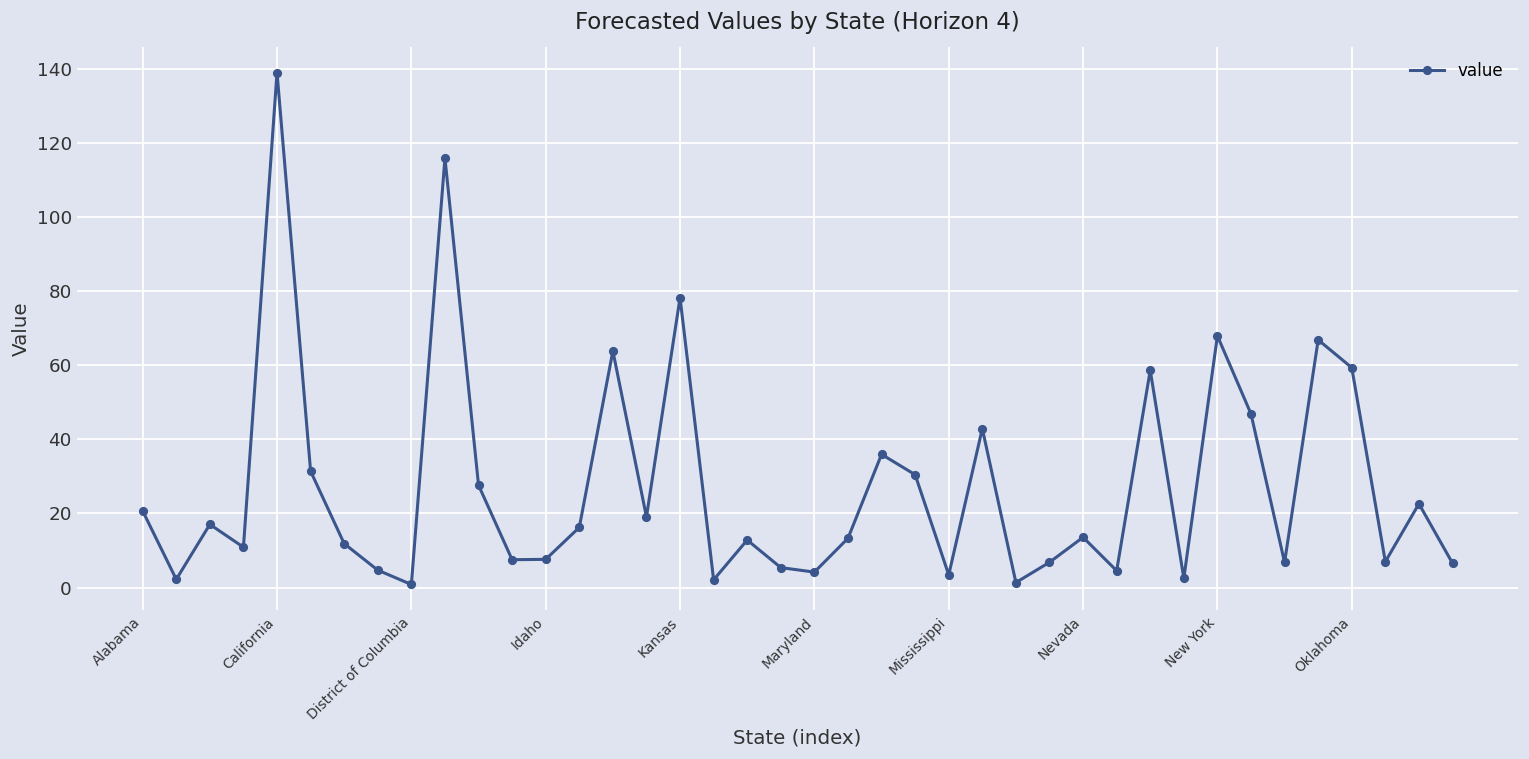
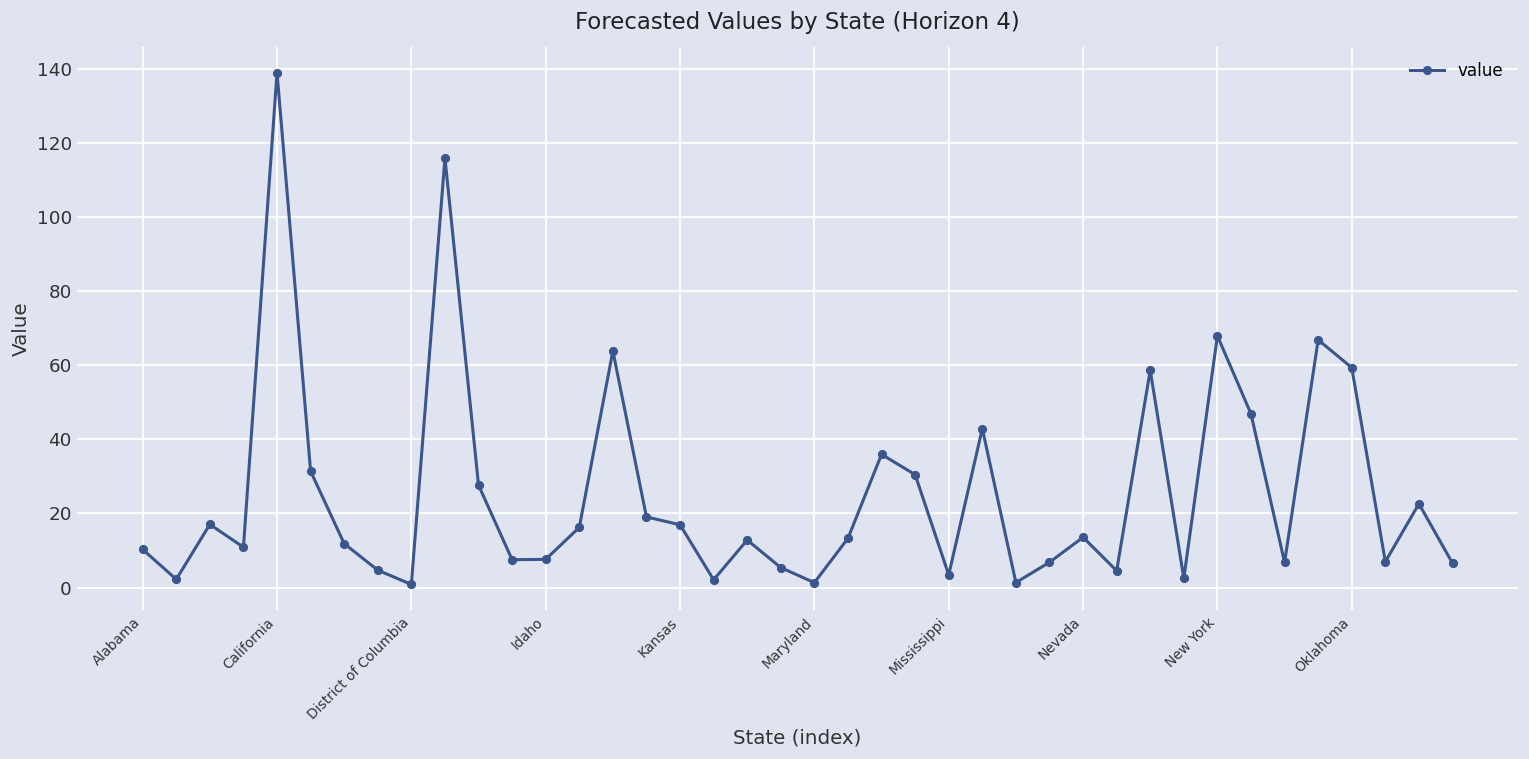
  {
-   "Alabama": 21,
+   "Alabama": 10,
    "California": 139,
    "District of Columbia": 1,
    "Idaho": 8,
-   "Kansas": 78,
-   "Maryland": 4,
+   "Kansas": 17,
+   "Maryland": 1,
    "Mississippi": 3,
    "Nevada": 14,
    "New York": 68,
    "Oklahoma": 59
  }
